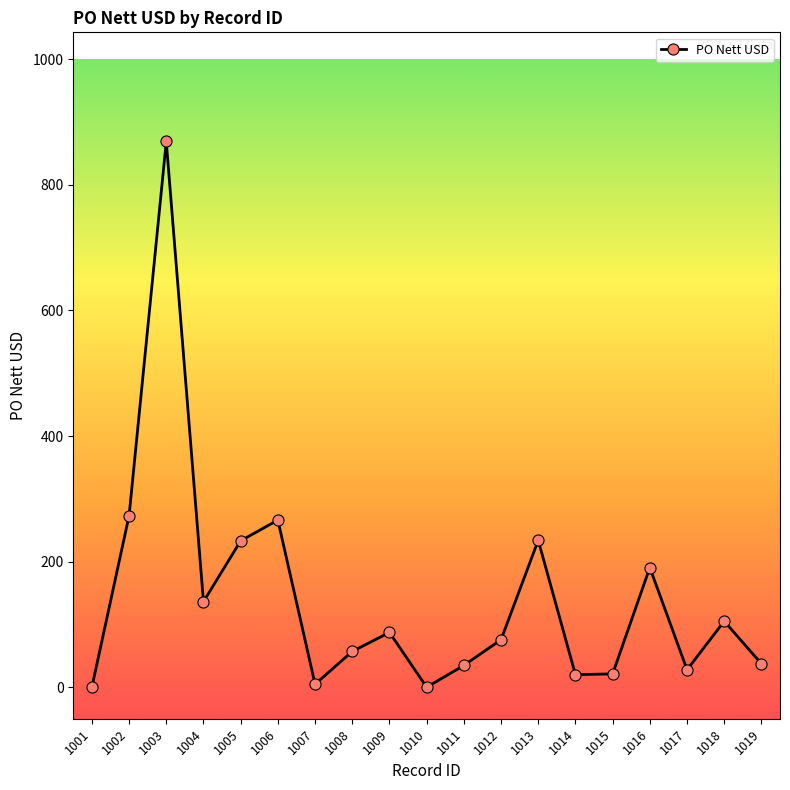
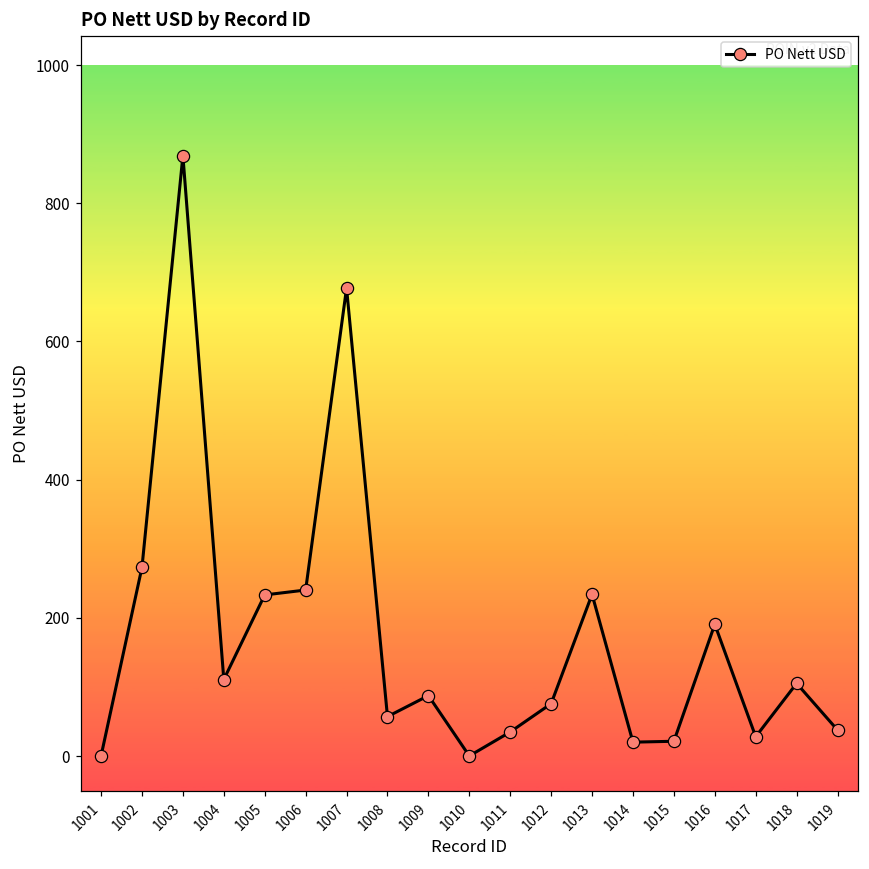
  {
    "1001": 0,
    "1002": 270,
    "1003": 870,
-   "1004": 140,
+   "1004": 110,
    "1005": 230,
-   "1006": 270,
-   "1007": 10,
+   "1006": 240,
+   "1007": 680,
    "1008": 60,
    "1009": 90,
    "1010": 0,
    "1011": 30,
    "1012": 80,
    "1013": 230,
    "1014": 20,
    "1015": 20,
    "1016": 190,
    "1017": 30,
    "1018": 110,
    "1019": 40
  }
